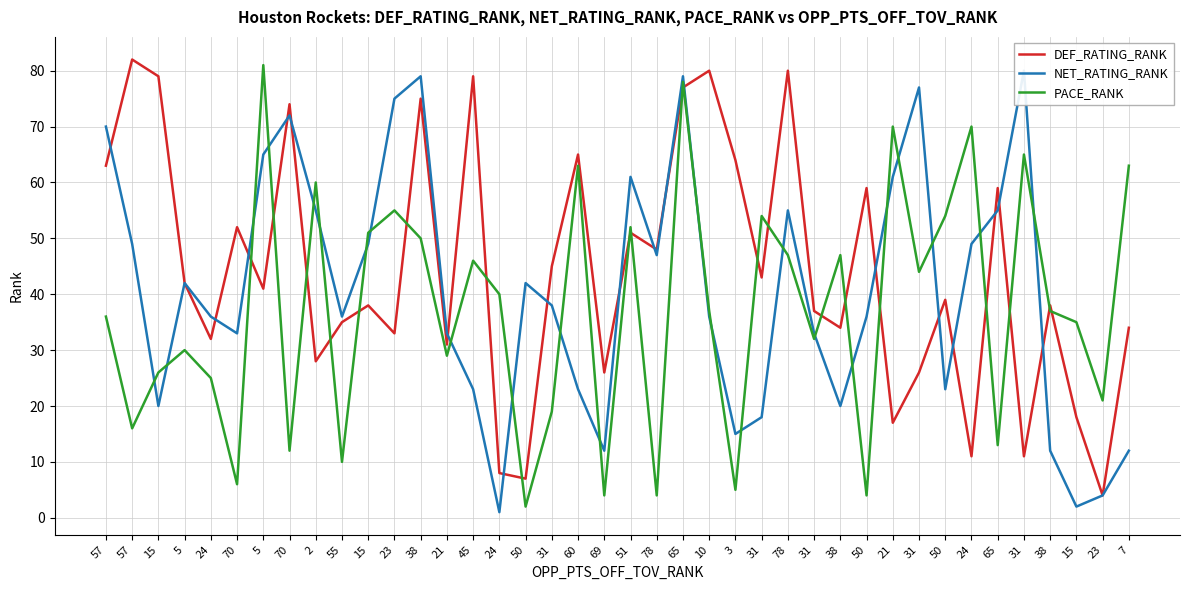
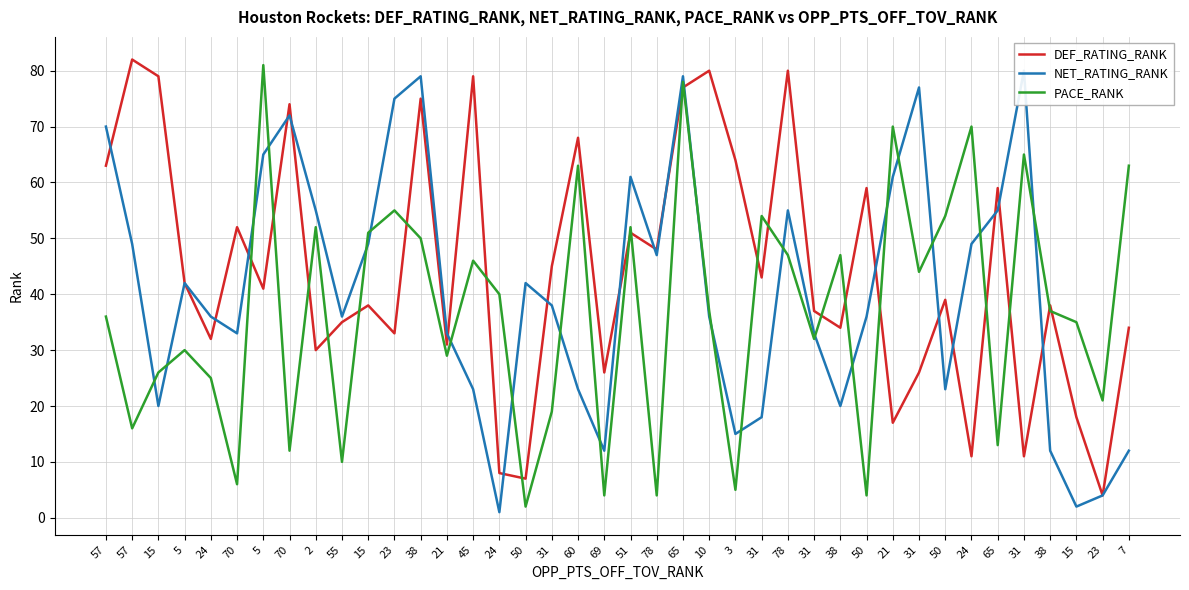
  {
    "DEF_RATING_RANK": {
-     "2": 28,
+     "2": 30,
      "55": 35,
      "45": 79,
-     "60": 65,
+     "60": 68,
      "69": 26,
      "51": 51,
      "10": 80,
      "3": 64,
      "7": 34
    },
    "NET_RATING_RANK": {
      "2": 55,
      "55": 36,
      "45": 23,
      "60": 23,
      "69": 12,
      "51": 61,
      "10": 36,
      "3": 15,
      "7": 12
    },
    "PACE_RANK": {
-     "2": 60,
+     "2": 52,
      "55": 10,
      "45": 46,
      "60": 63,
      "69": 4,
      "51": 52,
      "10": 37,
      "3": 5,
      "7": 63
    }
  }
